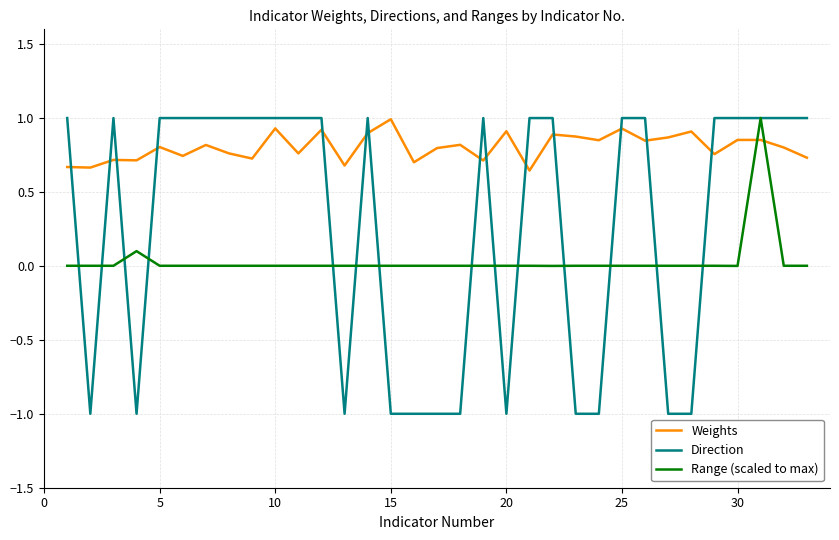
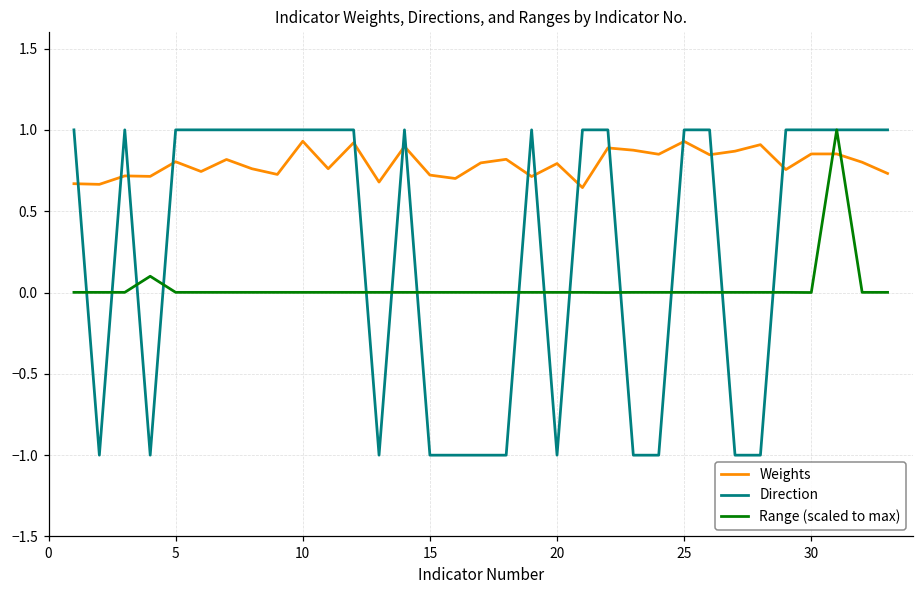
  {
    "Weights": {
      "5": 0.80,
      "10": 0.93,
-     "15": 0.99,
-     "20": 0.91,
+     "15": 0.72,
+     "20": 0.79,
      "25": 0.93,
      "30": 0.85
    },
    "Direction": {
      "5": 1.00,
      "10": 1.00,
      "15": -1.00,
      "20": -1.00,
      "25": 1.00,
      "30": 1.00
    },
    "Range (scaled to max)": {
      "5": 0.00,
      "10": 0.00,
      "15": 0.00,
      "20": 0.00,
      "25": 0.00,
      "30": 0.00
    }
  }
